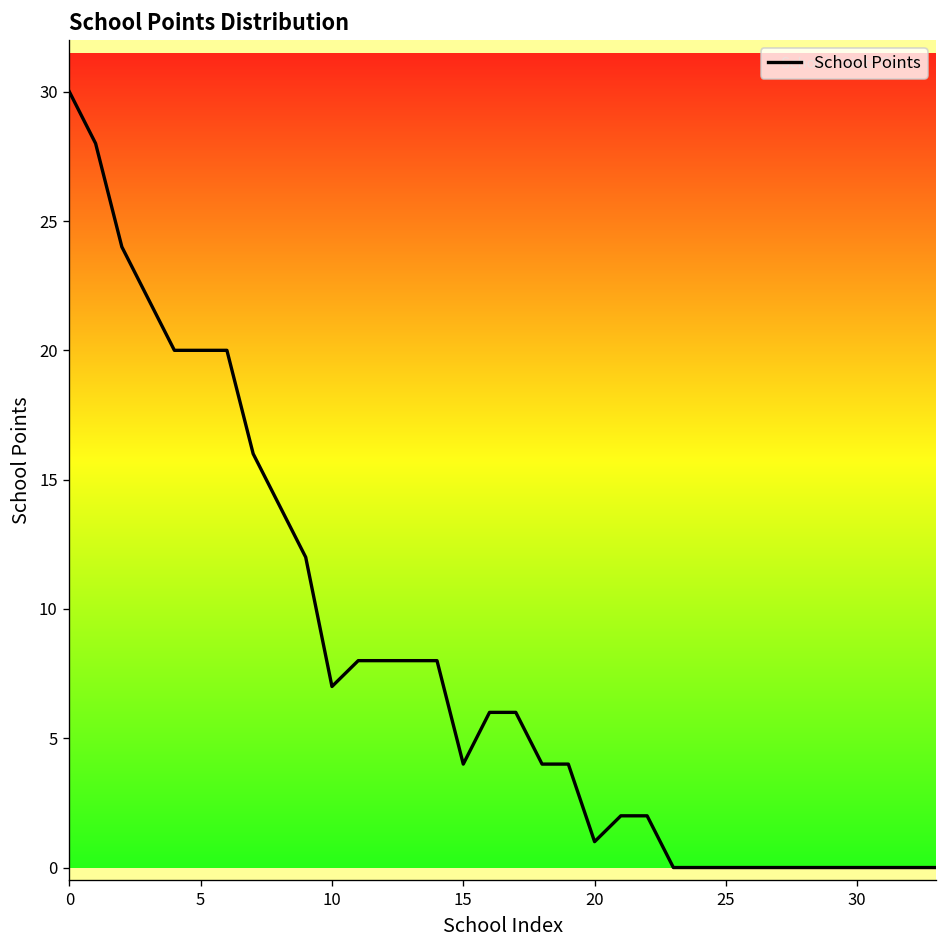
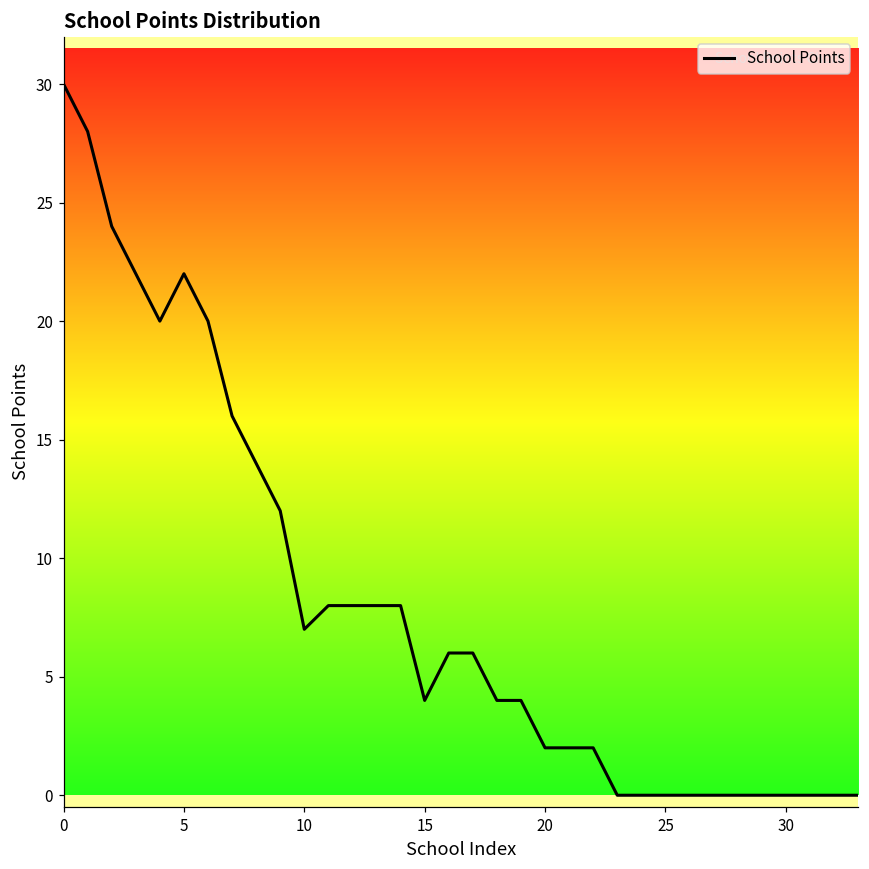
  {
    "0": 30,
-   "5": 20,
+   "5": 22,
    "10": 7,
    "15": 4,
-   "20": 1,
+   "20": 2,
    "25": 0,
    "30": 0
  }
